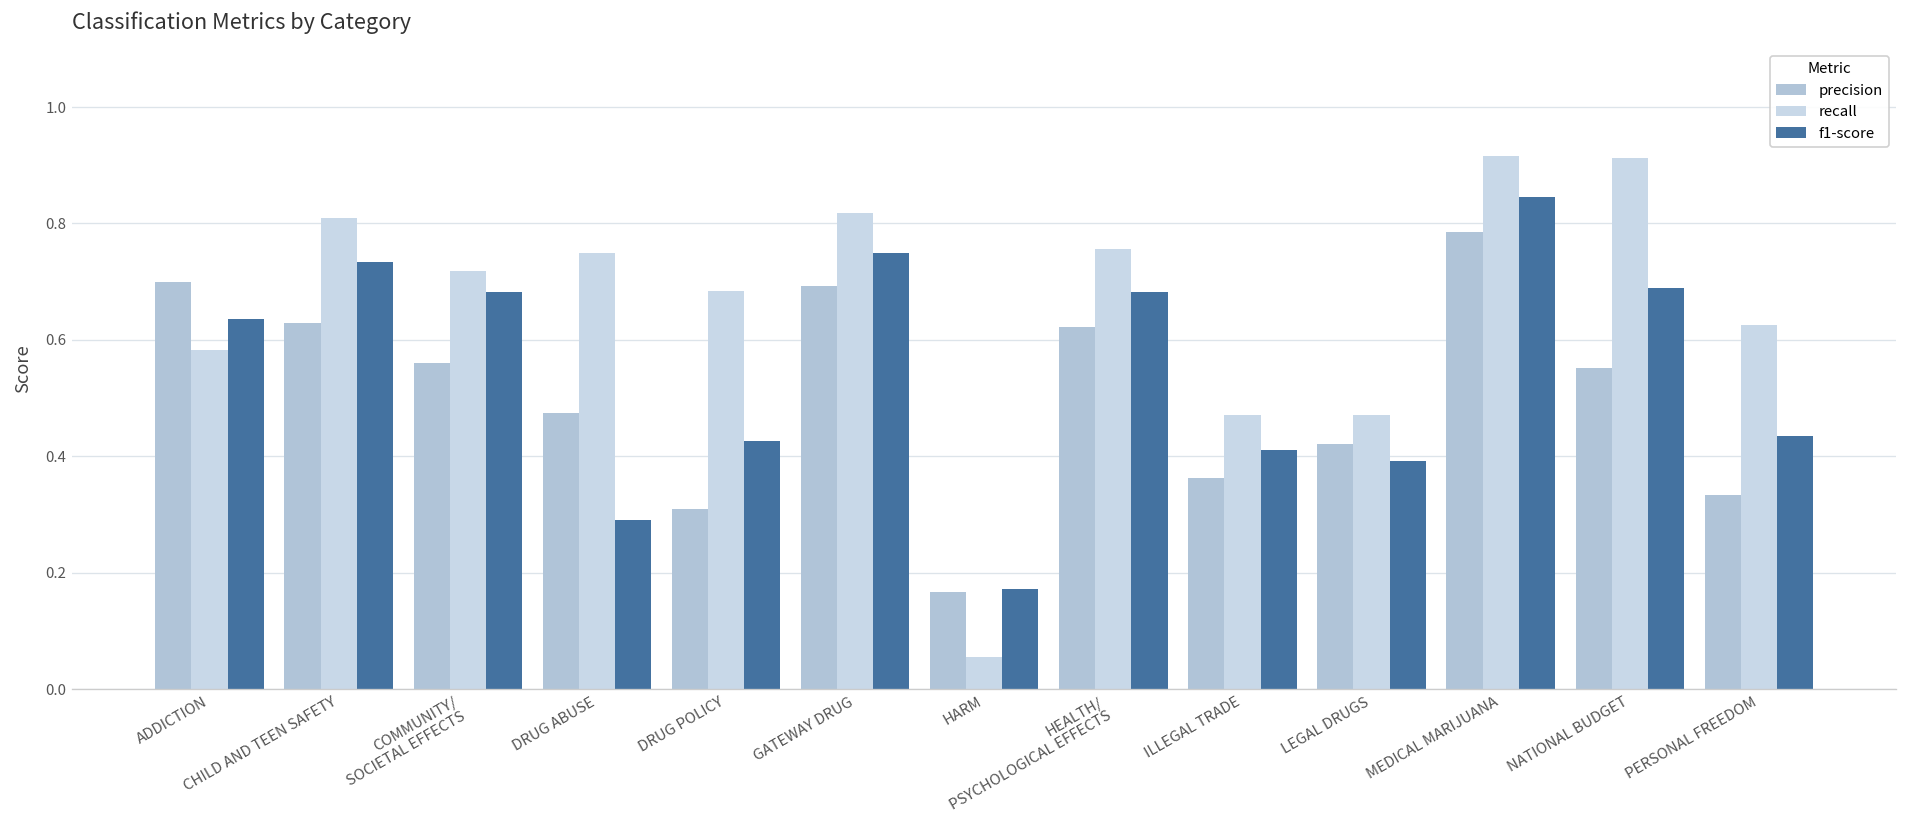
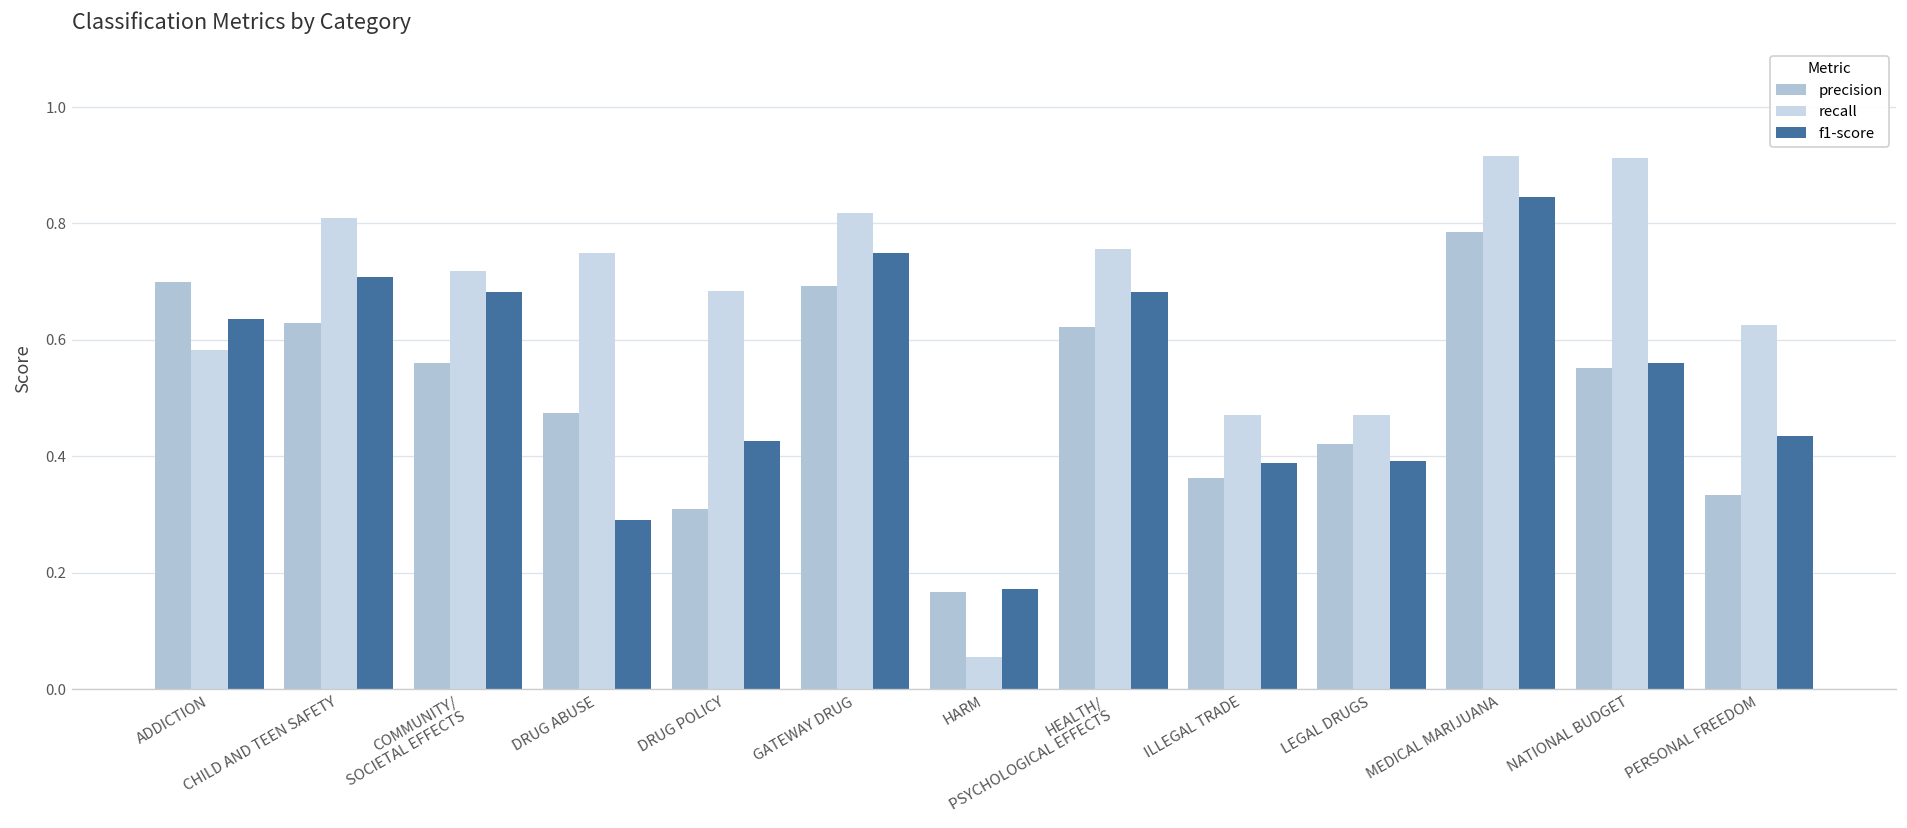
  {
    "f1-score": {
      "ADDICTION": 0.64,
-     "CHILD AND TEEN SAFETY": 0.73,
+     "CHILD AND TEEN SAFETY": 0.71,
      "COMMUNITY/ SOCIETAL EFFECTS": 0.68,
      "DRUG ABUSE": 0.29,
      "DRUG POLICY": 0.43,
      "GATEWAY DRUG": 0.75,
      "HARM": 0.17,
      "HEALTH/ PSYCHOLOGICAL EFFECTS": 0.68,
-     "ILLEGAL TRADE": 0.41,
+     "ILLEGAL TRADE": 0.39,
      "LEGAL DRUGS": 0.39,
      "MEDICAL MARIJUANA": 0.85,
-     "NATIONAL BUDGET": 0.69,
+     "NATIONAL BUDGET": 0.56,
      "PERSONAL FREEDOM": 0.43
    }
  }
